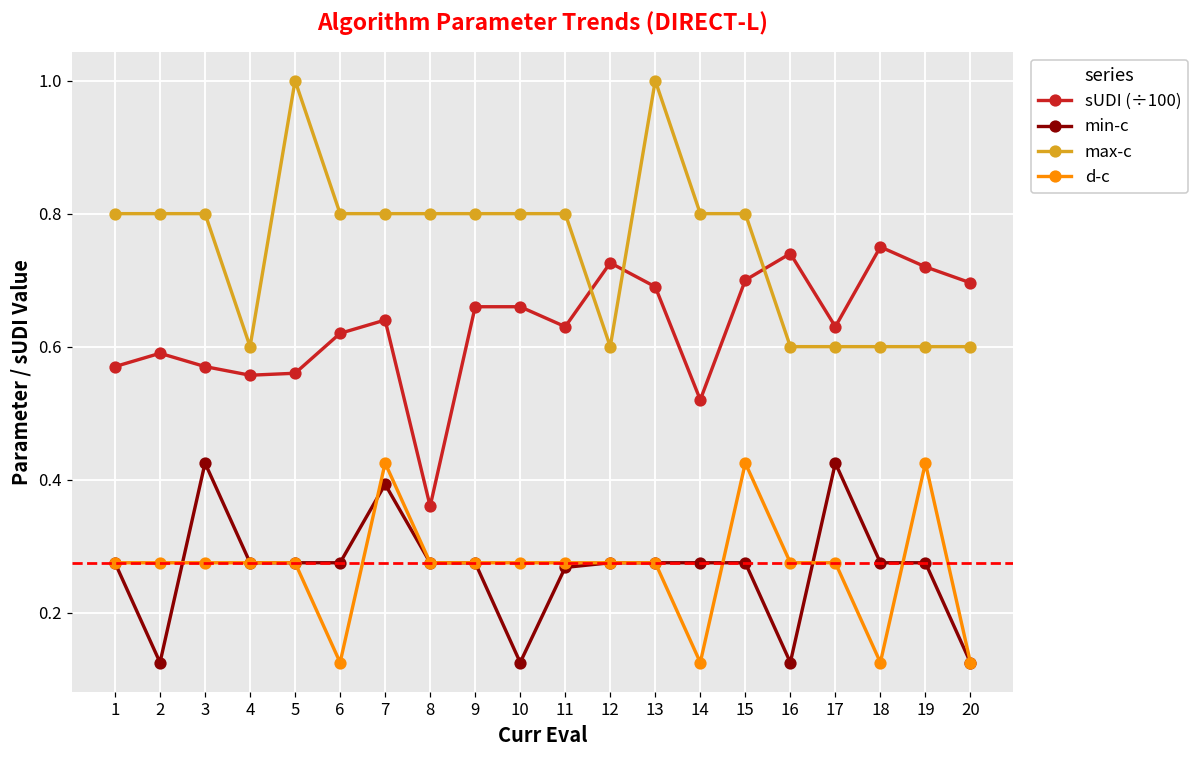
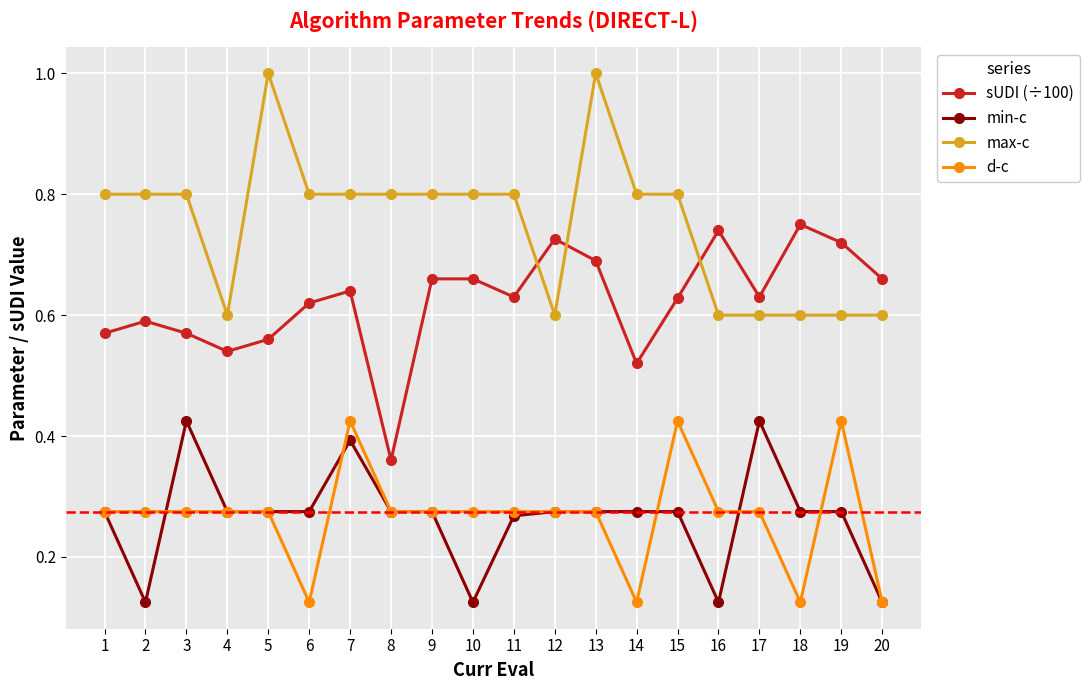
  {
    "sUDI (÷100)": {
      "1": 0.57,
      "2": 0.59,
      "3": 0.57,
-     "4": 0.56,
+     "4": 0.54,
      "5": 0.56,
      "6": 0.62,
      "7": 0.64,
      "8": 0.36,
      "9": 0.66,
      "10": 0.66,
      "11": 0.63,
      "12": 0.73,
      "13": 0.69,
      "14": 0.52,
-     "15": 0.70,
+     "15": 0.63,
      "16": 0.74,
      "17": 0.63,
      "18": 0.75,
      "19": 0.72,
-     "20": 0.70
+     "20": 0.66
    },
    "min-c": {
      "2": 0.13,
      "3": 0.43,
      "6": 0.28,
      "7": 0.39,
      "10": 0.13,
      "11": 0.27,
      "14": 0.28,
      "15": 0.28,
      "16": 0.13,
      "17": 0.43,
      "18": 0.28,
      "19": 0.28
    }
  }
